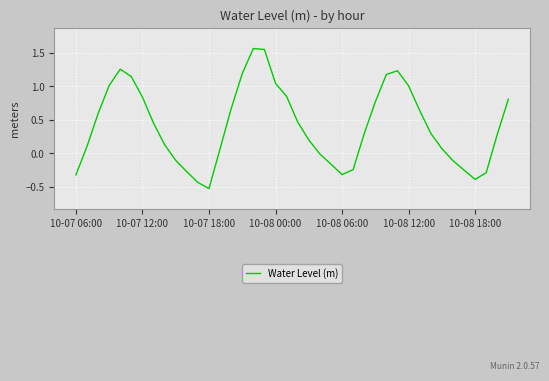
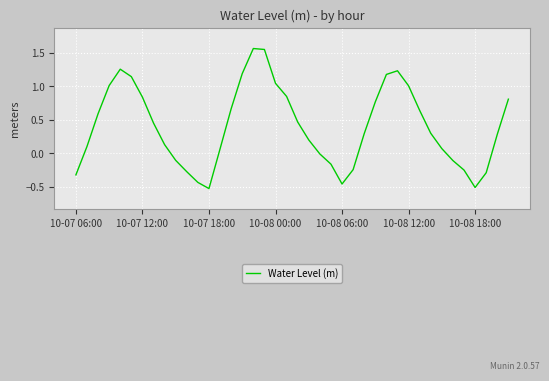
  {
    "10-07 06:00": -0.3,
    "10-07 12:00": 0.8,
    "10-07 18:00": -0.5,
    "10-08 00:00": 1.0,
-   "10-08 06:00": -0.3,
+   "10-08 06:00": -0.5,
    "10-08 12:00": 1.0,
-   "10-08 18:00": -0.4
+   "10-08 18:00": -0.5
  }
